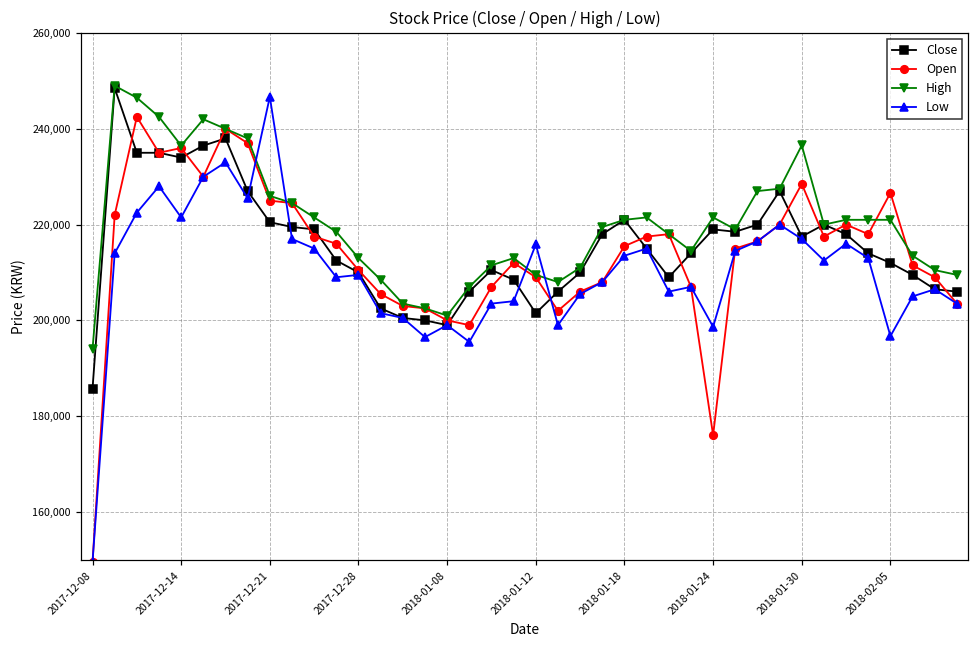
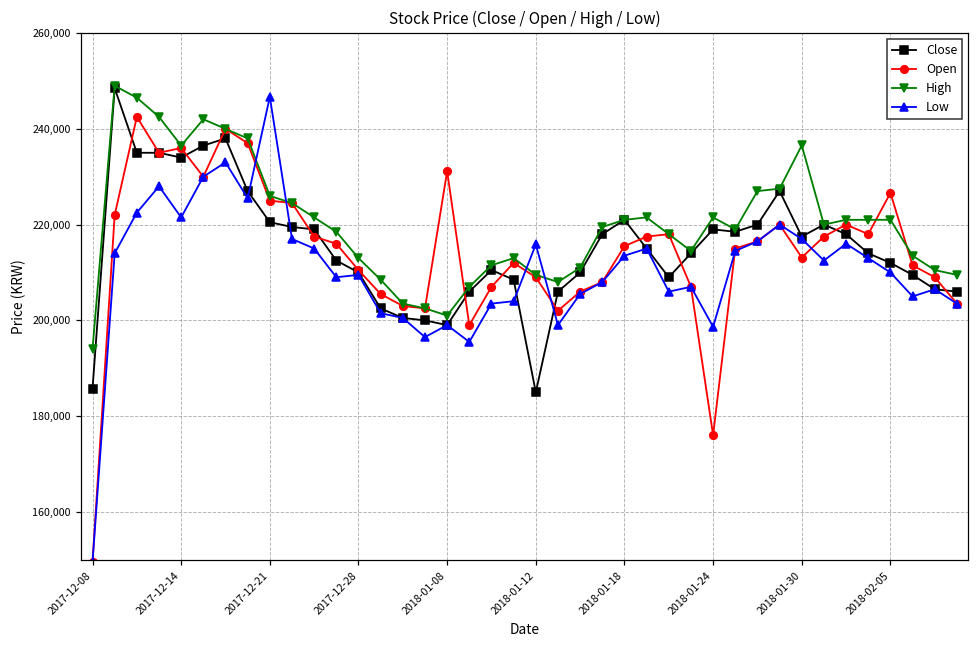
  {
    "Close": {
      "2017-12-08": "186,000",
      "2017-12-14": "234,000",
      "2017-12-21": "221,000",
-     "2018-01-12": "202,000",
+     "2018-01-12": "185,000",
      "2018-01-24": "219,000",
      "2018-02-05": "212,000"
    },
    "Open": {
      "2017-12-21": "225,000",
-     "2018-01-08": "200,000",
+     "2018-01-08": "231,000",
      "2018-01-18": "216,000",
      "2018-01-24": "176,000",
-     "2018-01-30": "229,000",
+     "2018-01-30": "213,000",
      "2018-02-05": "227,000"
    },
    "High": {
      "2017-12-08": "194,000",
      "2017-12-21": "226,000",
      "2017-12-28": "213,000",
      "2018-01-08": "201,000",
      "2018-01-24": "222,000",
      "2018-01-30": "237,000",
      "2018-02-05": "221,000"
    },
    "Low": {
      "2017-12-14": "222,000",
      "2017-12-21": "247,000",
      "2018-01-12": "216,000",
      "2018-01-18": "214,000",
      "2018-01-24": "199,000",
-     "2018-02-05": "197,000"
+     "2018-02-05": "210,000"
    }
  }
